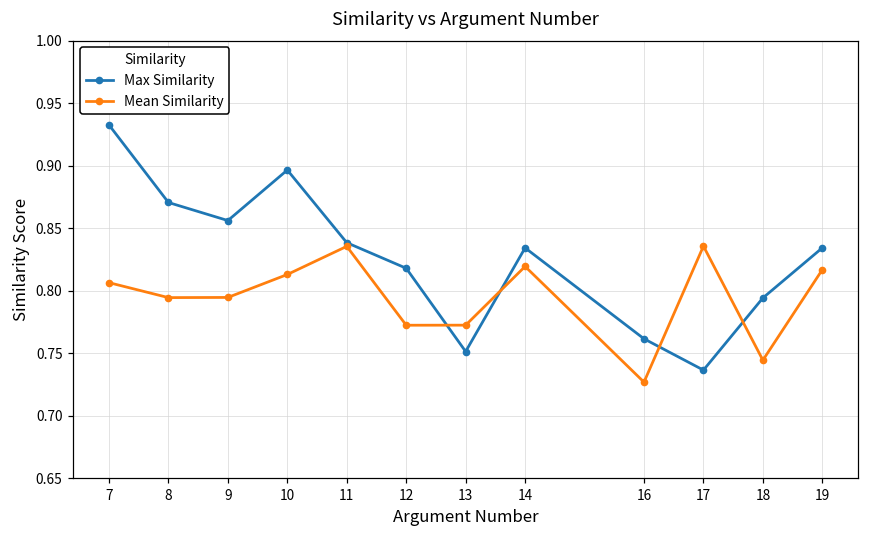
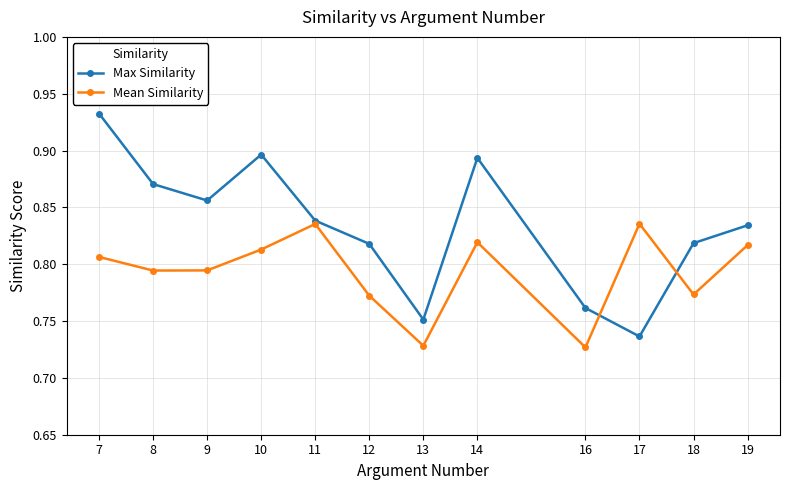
  {
    "Max Similarity": {
      "7": 0.933,
      "8": 0.871,
      "9": 0.856,
      "10": 0.896,
      "11": 0.838,
      "12": 0.818,
      "13": 0.751,
-     "14": 0.834,
+     "14": 0.894,
      "16": 0.761,
      "17": 0.736,
-     "18": 0.794,
+     "18": 0.819,
      "19": 0.834
    },
    "Mean Similarity": {
      "7": 0.806,
      "8": 0.794,
      "9": 0.795,
      "10": 0.813,
      "11": 0.835,
      "12": 0.772,
-     "13": 0.772,
+     "13": 0.728,
      "14": 0.819,
      "16": 0.727,
      "17": 0.836,
-     "18": 0.744,
+     "18": 0.773,
      "19": 0.817
    }
  }
